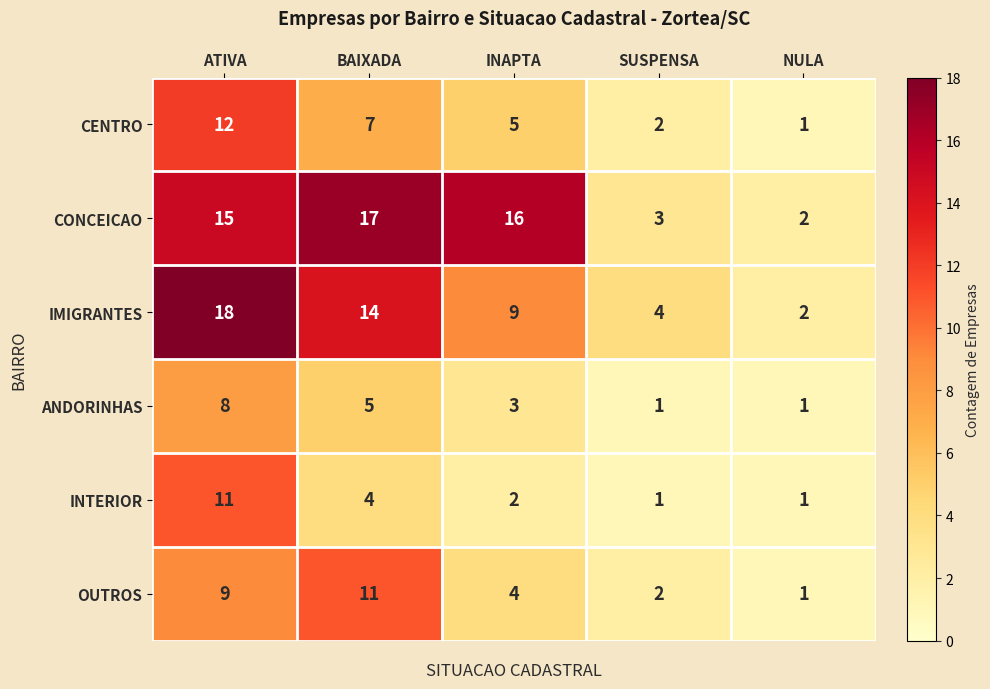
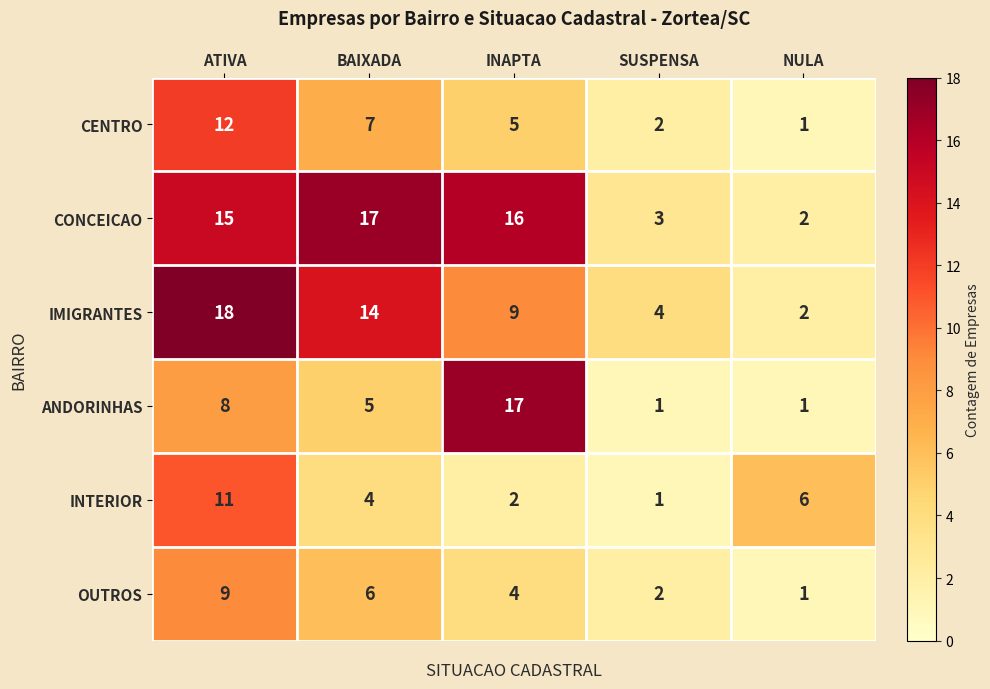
  {
    "CENTRO": {
      "ATIVA": 12,
      "BAIXADA": 7,
      "INAPTA": 5,
      "SUSPENSA": 2,
      "NULA": 1
    },
    "CONCEICAO": {
      "ATIVA": 15,
      "BAIXADA": 17,
      "INAPTA": 16,
      "SUSPENSA": 3,
      "NULA": 2
    },
    "IMIGRANTES": {
      "ATIVA": 18,
      "BAIXADA": 14,
      "INAPTA": 9,
      "SUSPENSA": 4,
      "NULA": 2
    },
    "ANDORINHAS": {
      "ATIVA": 8,
      "BAIXADA": 5,
-     "INAPTA": 3,
+     "INAPTA": 17,
      "SUSPENSA": 1,
      "NULA": 1
    },
    "INTERIOR": {
      "ATIVA": 11,
      "BAIXADA": 4,
      "INAPTA": 2,
      "SUSPENSA": 1,
-     "NULA": 1
+     "NULA": 6
    },
    "OUTROS": {
      "ATIVA": 9,
-     "BAIXADA": 11,
+     "BAIXADA": 6,
      "INAPTA": 4,
      "SUSPENSA": 2,
      "NULA": 1
    }
  }
